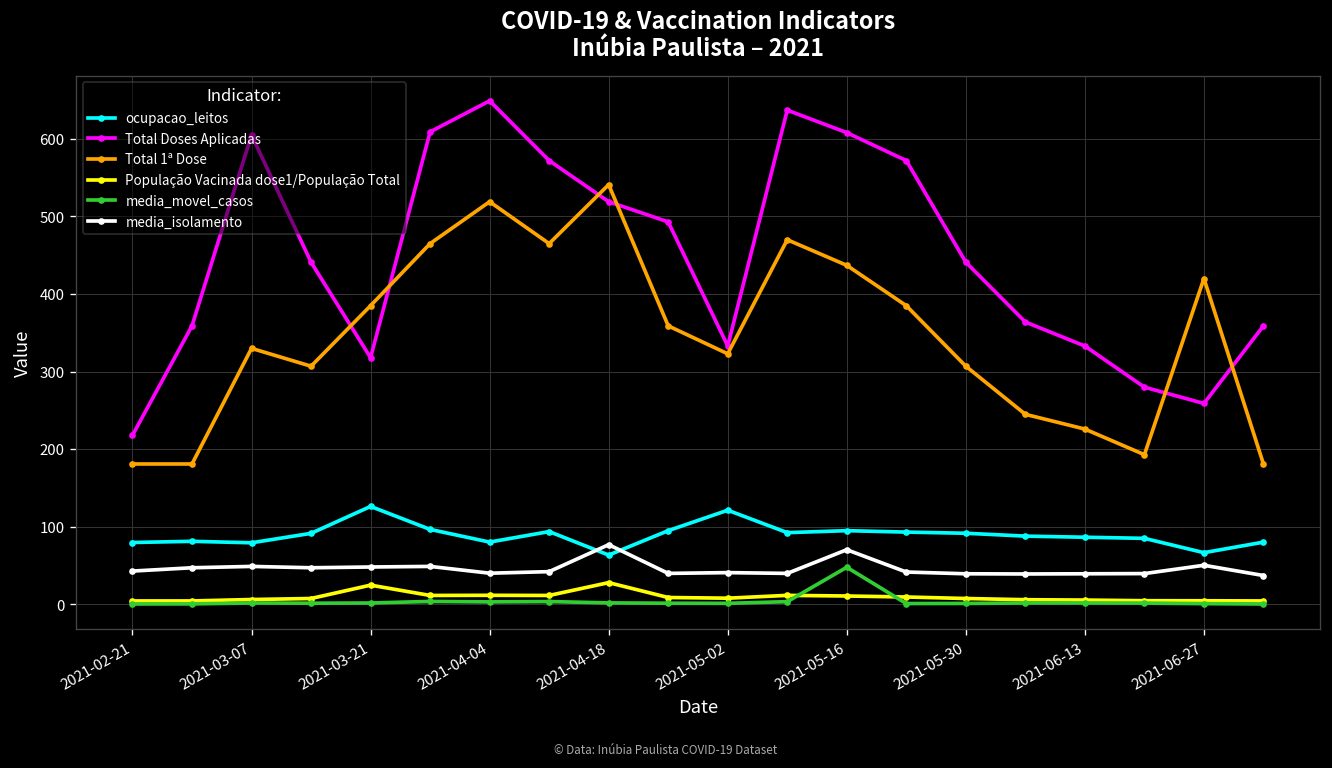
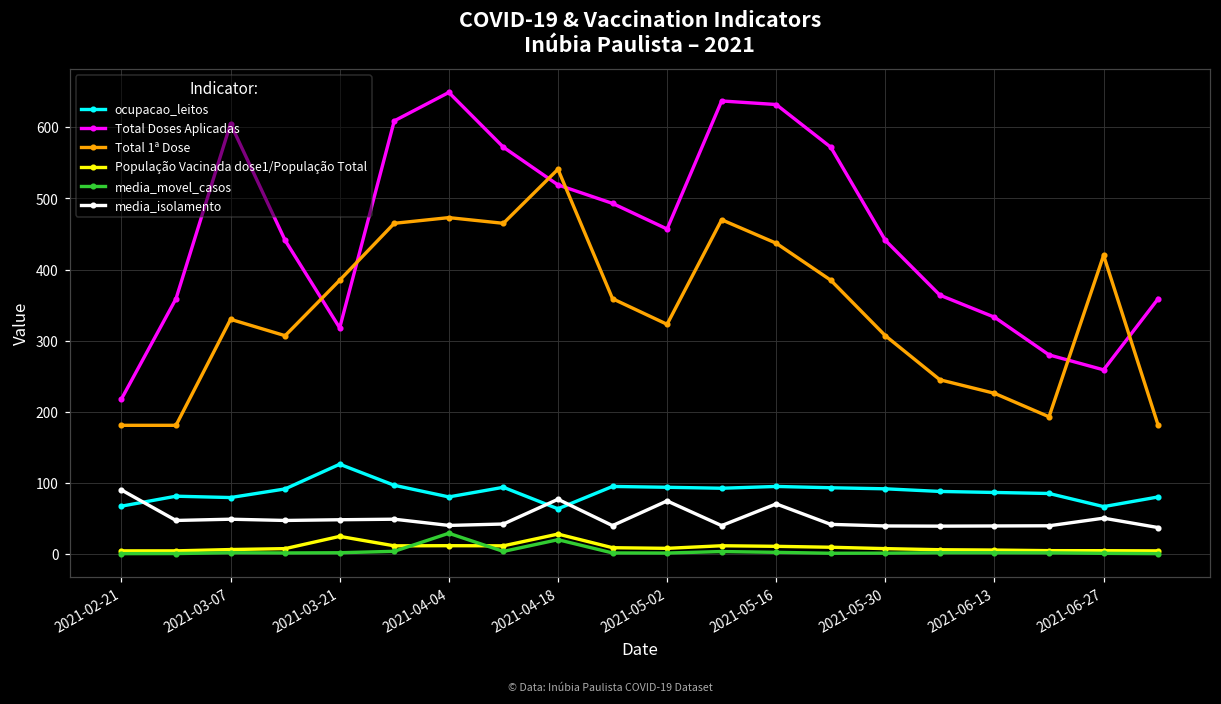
  {
    "ocupacao_leitos": {
-     "2021-02-21": 80,
+     "2021-02-21": 70,
      "2021-03-07": 80,
      "2021-03-21": 130,
      "2021-04-04": 80,
      "2021-04-18": 60,
-     "2021-05-02": 120,
+     "2021-05-02": 90,
      "2021-05-16": 100,
      "2021-05-30": 90,
      "2021-06-13": 90,
      "2021-06-27": 70
    },
    "Total Doses Aplicadas": {
      "2021-02-21": 220,
      "2021-03-21": 320,
      "2021-04-04": 650,
      "2021-04-18": 520,
-     "2021-05-02": 330,
-     "2021-05-16": 610,
+     "2021-05-02": 460,
+     "2021-05-16": 630,
      "2021-05-30": 440,
      "2021-06-13": 330,
      "2021-06-27": 260
    },
    "Total 1ª Dose": {
      "2021-02-21": 180,
      "2021-03-07": 330,
      "2021-03-21": 390,
-     "2021-04-04": 520,
+     "2021-04-04": 470,
      "2021-04-18": 540,
      "2021-05-02": 320,
      "2021-05-16": 440,
      "2021-05-30": 310,
      "2021-06-13": 230,
      "2021-06-27": 420
    },
    "População Vacinada dose1/População Total": {
      "2021-03-07": 10,
      "2021-03-21": 20,
      "2021-04-04": 10,
      "2021-04-18": 30,
      "2021-05-02": 10,
      "2021-05-16": 10,
      "2021-05-30": 10
    },
    "media_movel_casos": {
      "2021-03-07": 0,
      "2021-03-21": 0,
-     "2021-04-04": 0,
-     "2021-04-18": 0,
+     "2021-04-04": 30,
+     "2021-04-18": 20,
      "2021-05-02": 0,
-     "2021-05-16": 50,
+     "2021-05-16": 0,
      "2021-05-30": 0
    },
    "media_isolamento": {
-     "2021-02-21": 40,
+     "2021-02-21": 90,
      "2021-03-07": 50,
      "2021-03-21": 50,
      "2021-04-04": 40,
      "2021-04-18": 80,
-     "2021-05-02": 40,
+     "2021-05-02": 70,
      "2021-05-16": 70,
      "2021-05-30": 40,
      "2021-06-13": 40,
      "2021-06-27": 50
    }
  }
